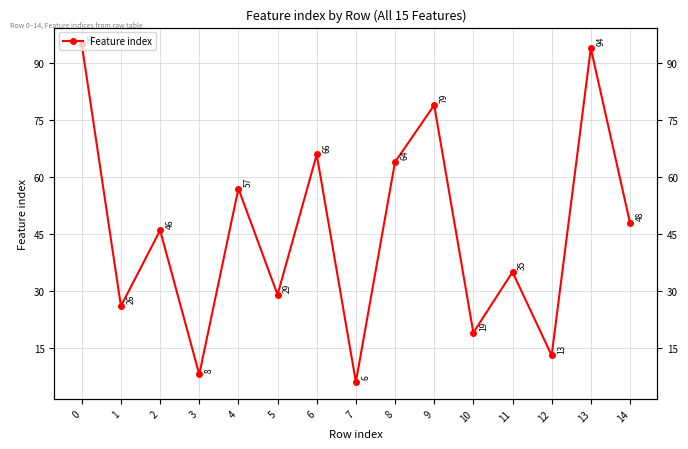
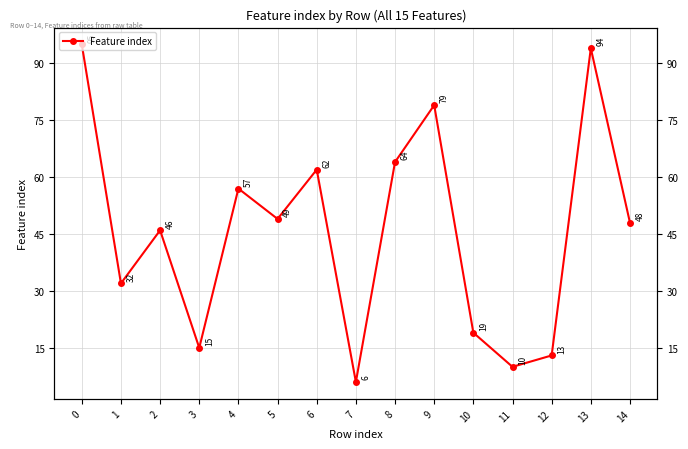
  {
-   "1": 26,
+   "1": 32,
    "2": 46,
-   "3": 8,
+   "3": 15,
    "4": 57,
-   "5": 29,
-   "6": 66,
+   "5": 49,
+   "6": 62,
    "7": 6,
    "8": 64,
    "9": 79,
    "10": 19,
-   "11": 35,
+   "11": 10,
    "12": 13,
    "13": 94,
    "14": 48
  }
